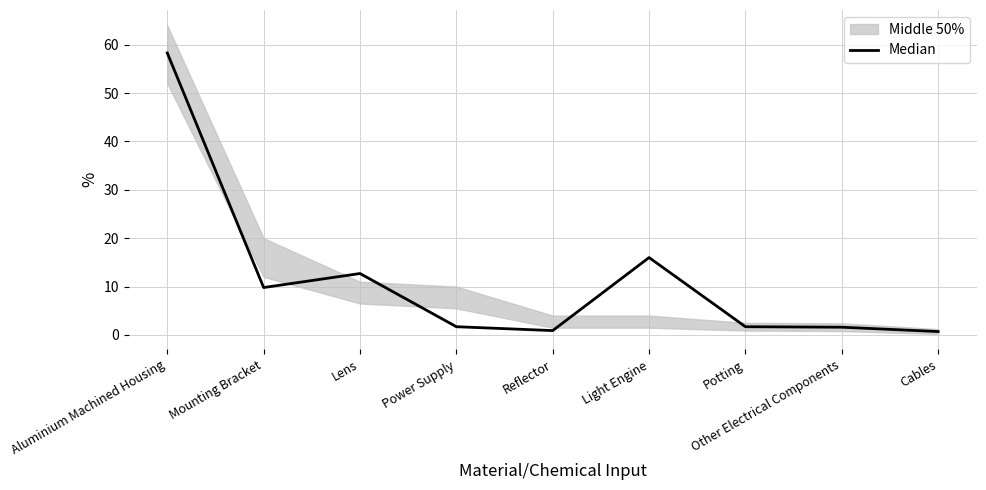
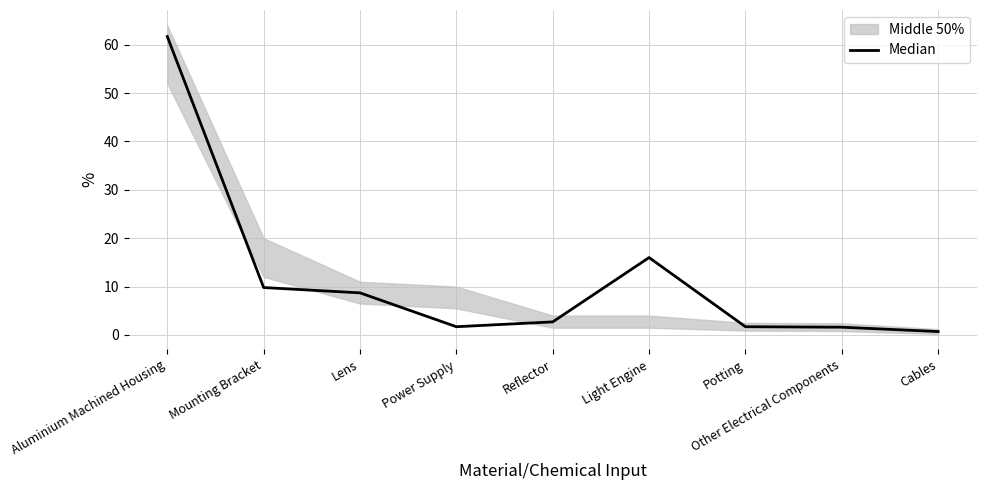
  {
    "Median": {
-     "Aluminium Machined Housing": 58,
+     "Aluminium Machined Housing": 62,
      "Mounting Bracket": 10,
-     "Lens": 13,
+     "Lens": 9,
      "Power Supply": 2,
-     "Reflector": 1,
+     "Reflector": 3,
      "Light Engine": 16,
      "Potting": 2,
      "Other Electrical Components": 2
    }
  }
